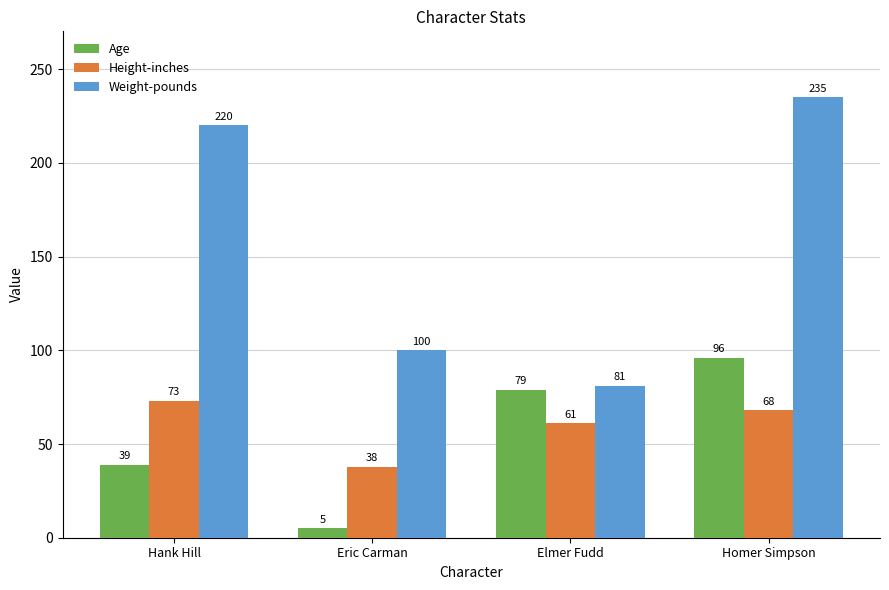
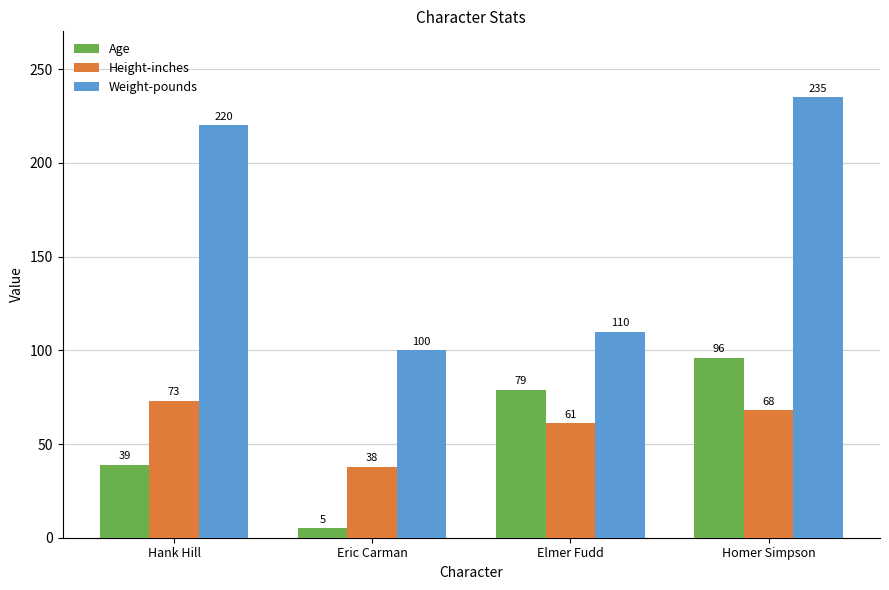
  {
    "Age": {
      "Hank Hill": 39,
      "Eric Carman": 5,
      "Elmer Fudd": 79,
      "Homer Simpson": 96
    },
    "Height-inches": {
      "Hank Hill": 73,
      "Eric Carman": 38,
      "Elmer Fudd": 61,
      "Homer Simpson": 68
    },
    "Weight-pounds": {
      "Hank Hill": 220,
      "Eric Carman": 100,
-     "Elmer Fudd": 81,
+     "Elmer Fudd": 110,
      "Homer Simpson": 235
    }
  }
